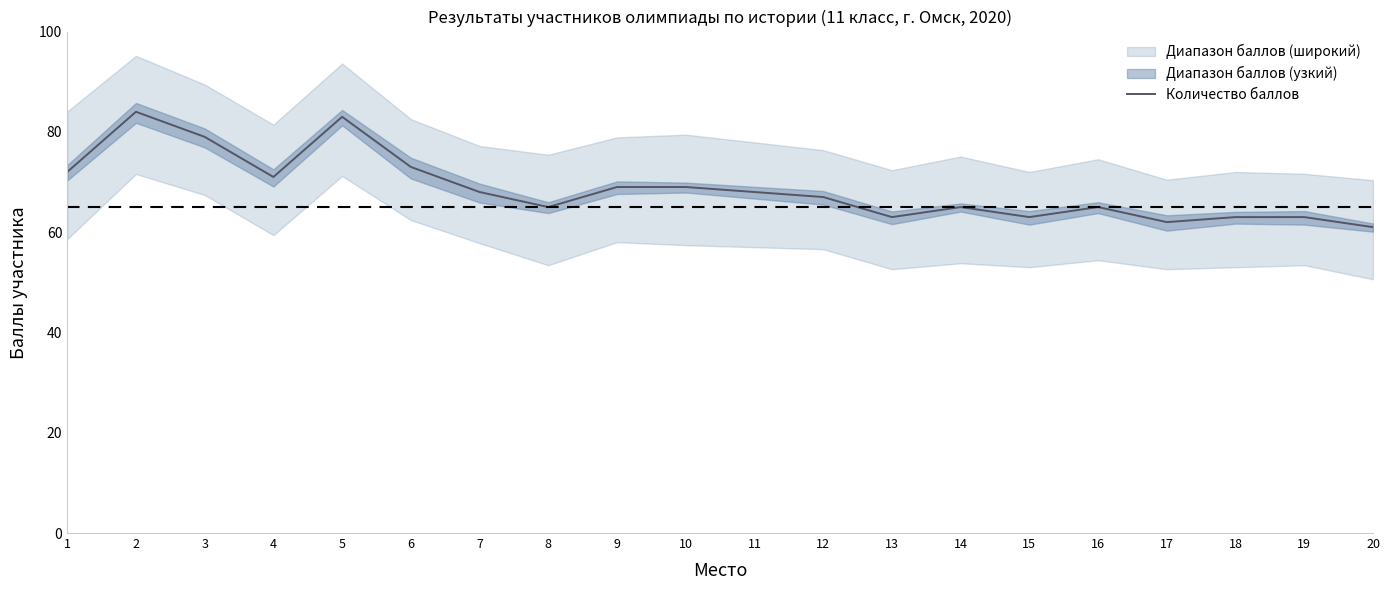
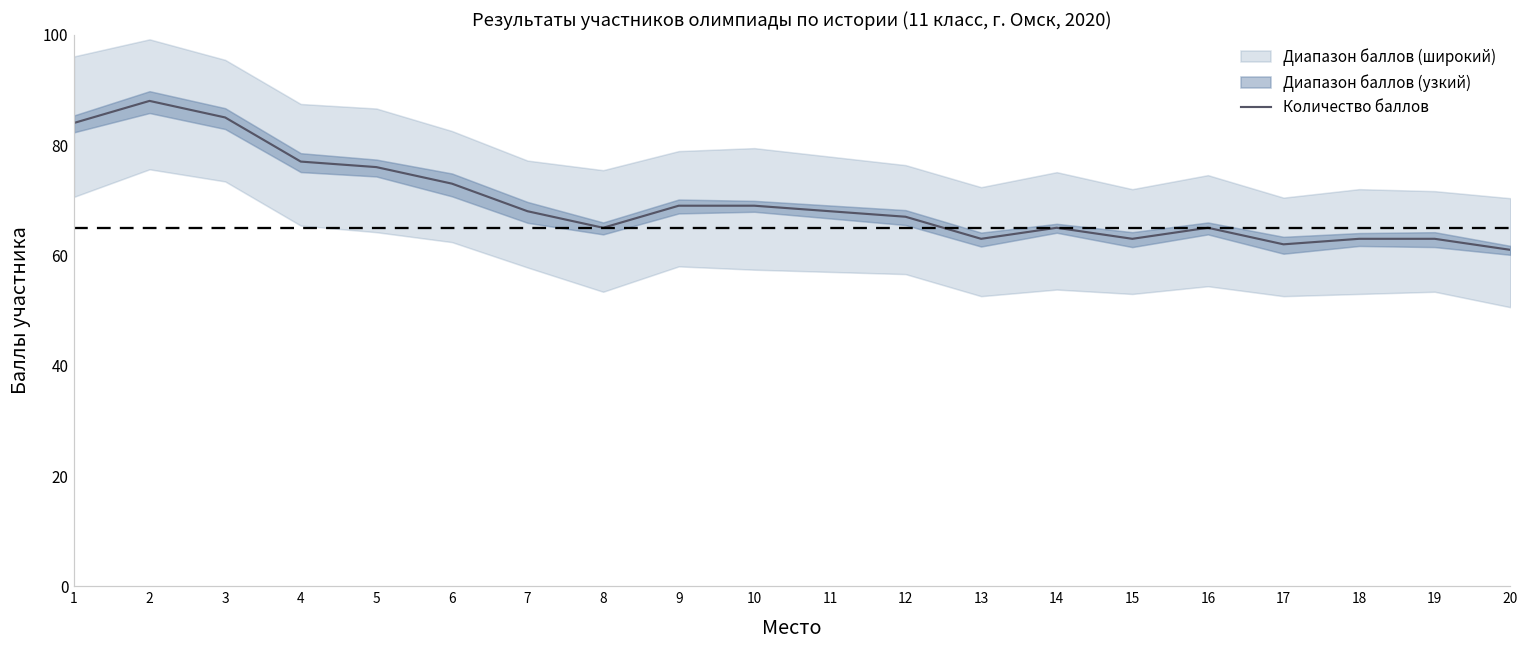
  {
    "Количество баллов": {
-     "1": 72,
-     "2": 84,
-     "3": 79,
-     "4": 71,
-     "5": 83,
+     "1": 84,
+     "2": 88,
+     "3": 85,
+     "4": 77,
+     "5": 76,
      "6": 73,
      "7": 68,
      "8": 65,
      "9": 69,
      "10": 69,
      "11": 68,
      "12": 67,
      "13": 63,
      "14": 65,
      "15": 63,
      "16": 65,
      "17": 62,
      "18": 63,
      "19": 63,
      "20": 61
    }
  }
